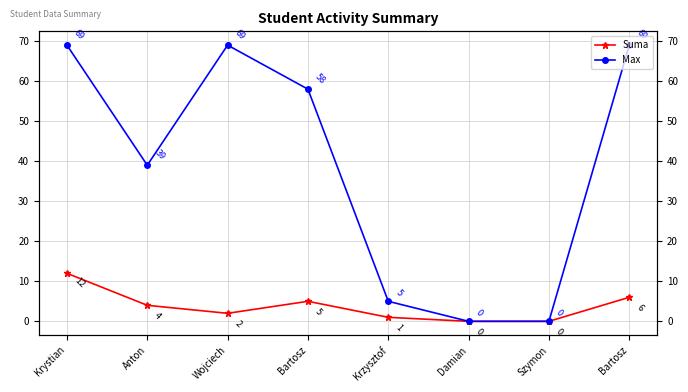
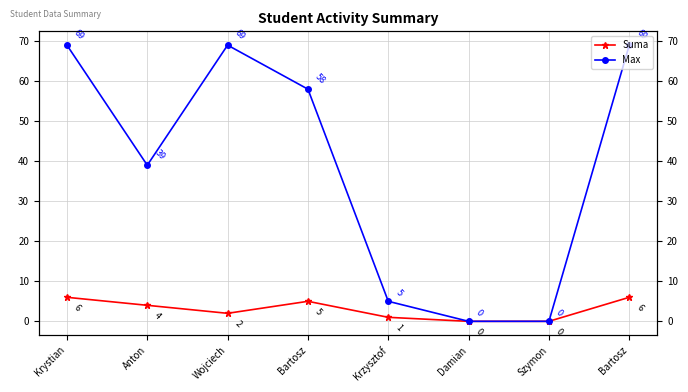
  {
    "Suma": {
-     "Krystian": 12,
+     "Krystian": 6,
      "Anton": 4,
      "Wojciech": 2,
      "Krzysztof": 1
    },
    "Max": {
      "Krystian": 69,
      "Anton": 39,
      "Wojciech": 69,
      "Krzysztof": 5
    }
  }
